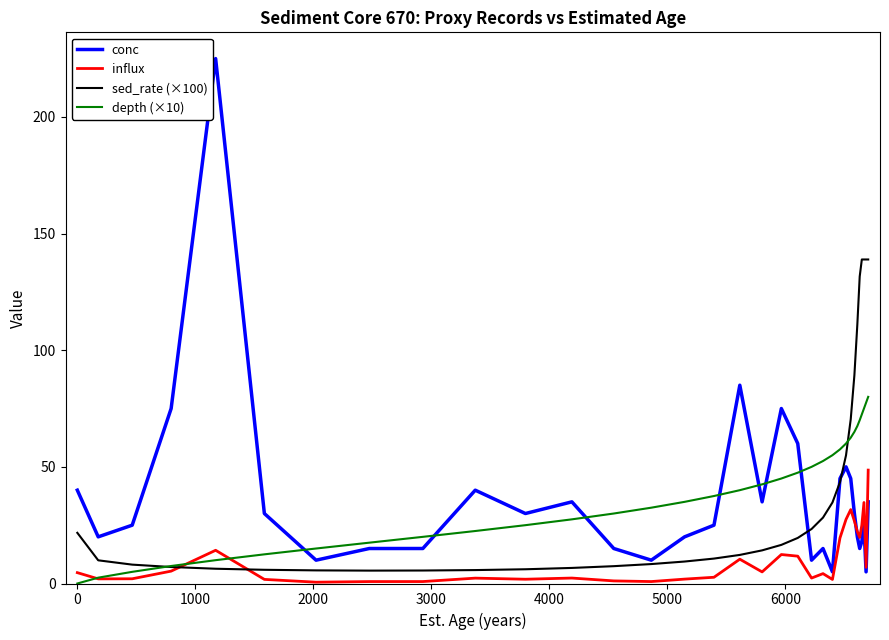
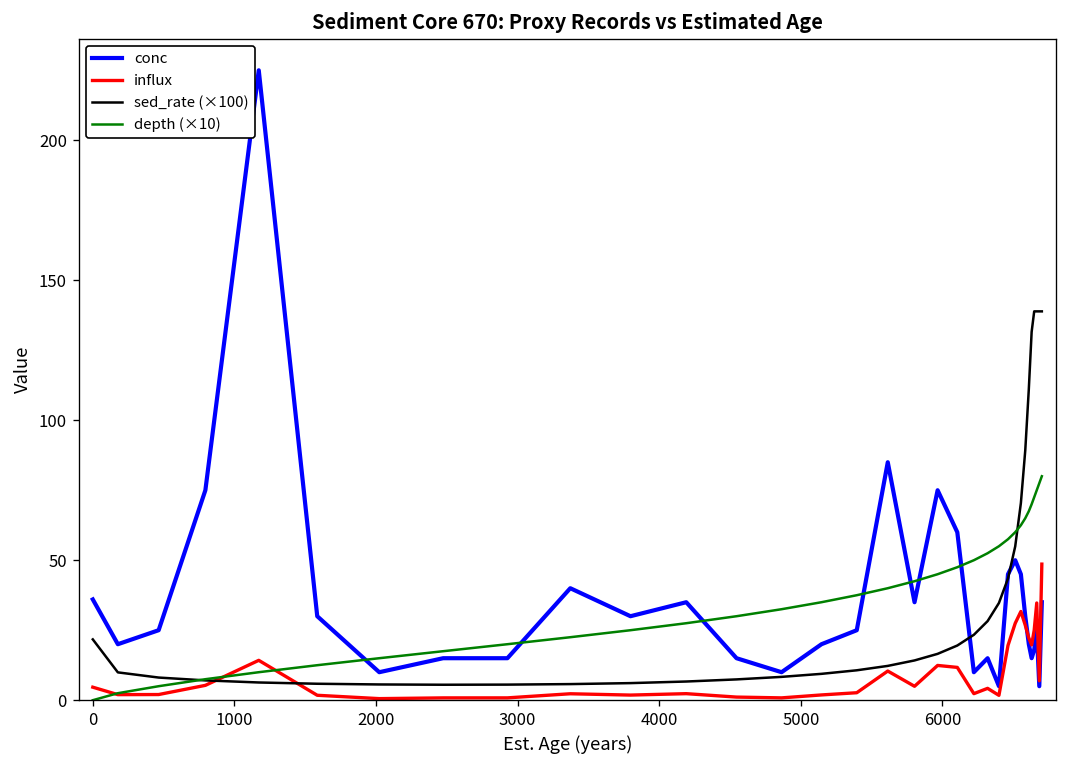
  {
    "conc": {
-     "0": 40
+     "0": 36
    },
    "influx": {
      "0": 5
    },
    "sed_rate (×100)": {
      "0": 22
    },
    "depth (×10)": {
      "0": 0
    }
  }
